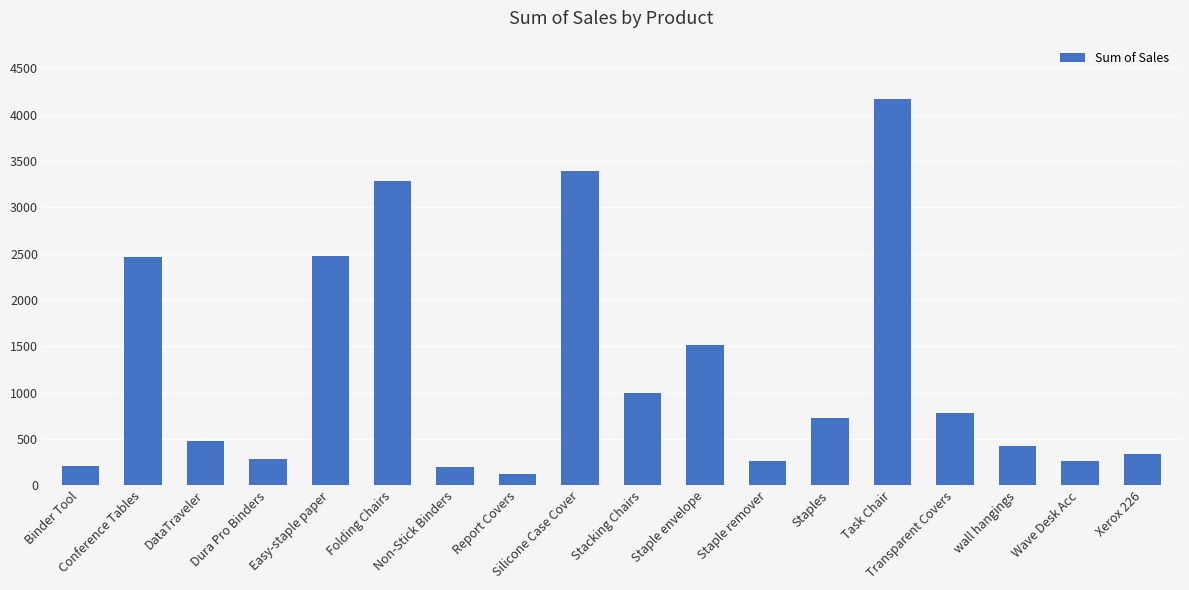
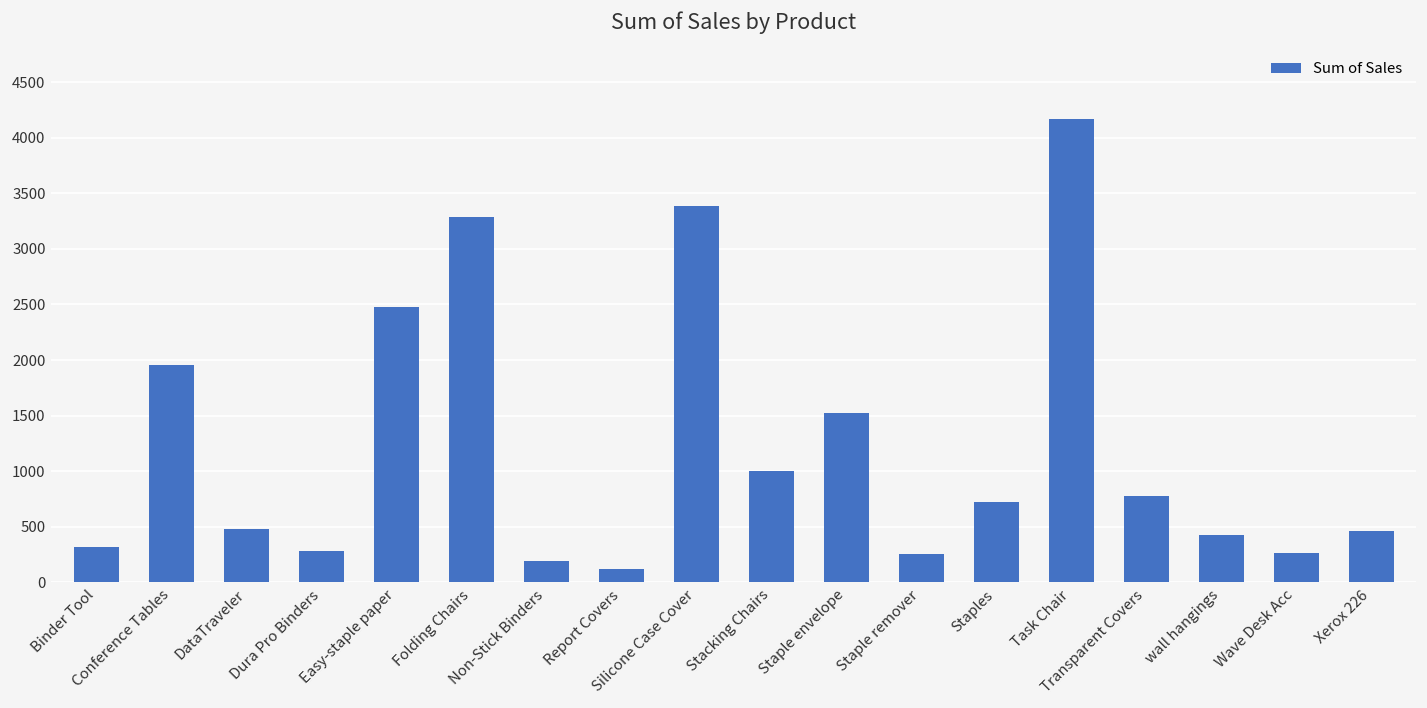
  {
-   "Binder Tool": 200,
-   "Conference Tables": 2500,
+   "Binder Tool": 300,
+   "Conference Tables": 2000,
    "DataTraveler": 500,
    "Dura Pro Binders": 300,
    "Easy-staple paper": 2500,
    "Folding Chairs": 3300,
    "Non-Stick Binders": 200,
    "Report Covers": 100,
    "Silicone Case Cover": 3400,
    "Stacking Chairs": 1000,
    "Staple envelope": 1500,
    "Staple remover": 300,
    "Staples": 700,
    "Task Chair": 4200,
    "Transparent Covers": 800,
    "wall hangings": 400,
    "Wave Desk Acc": 300,
-   "Xerox 226": 300
+   "Xerox 226": 500
  }
